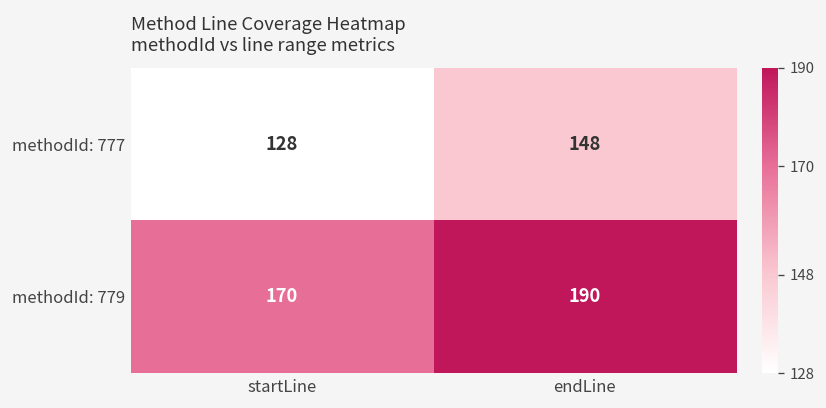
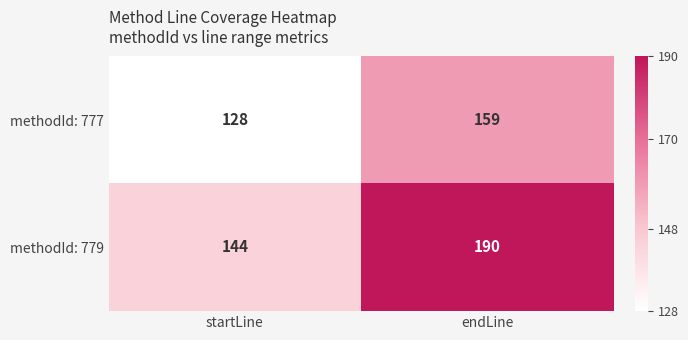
  {
    "methodId: 777": {
      "startLine": 128,
-     "endLine": 148
+     "endLine": 159
    },
    "methodId: 779": {
-     "startLine": 170,
+     "startLine": 144,
      "endLine": 190
    }
  }
